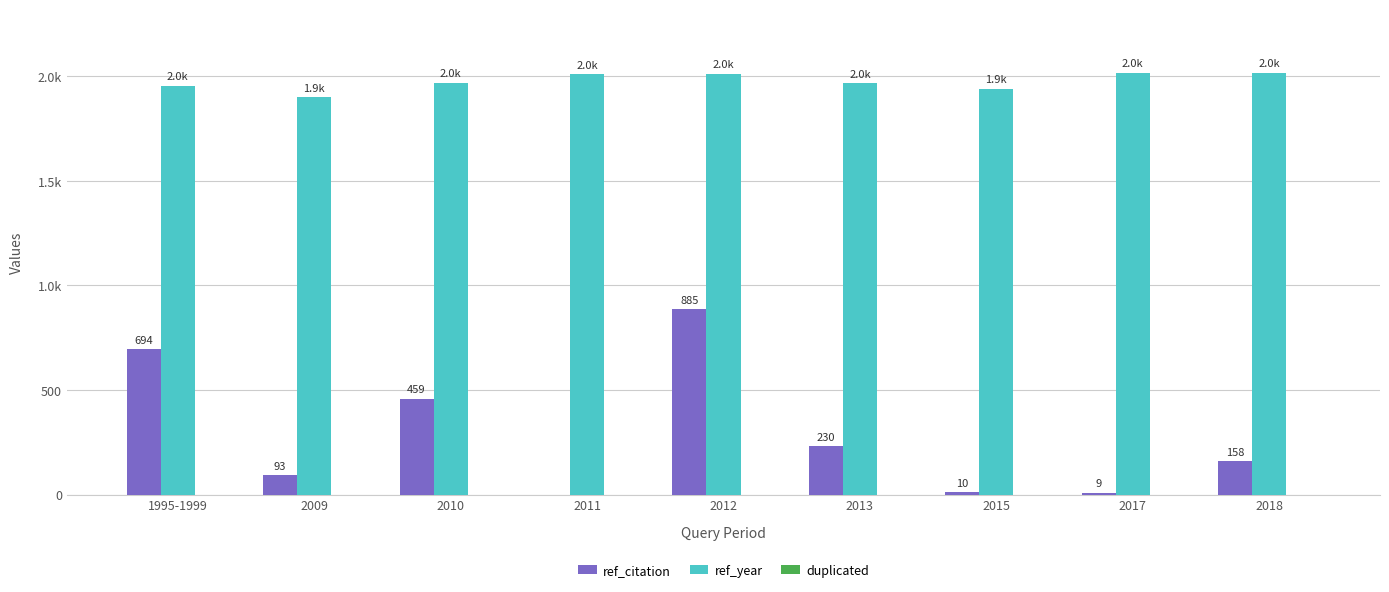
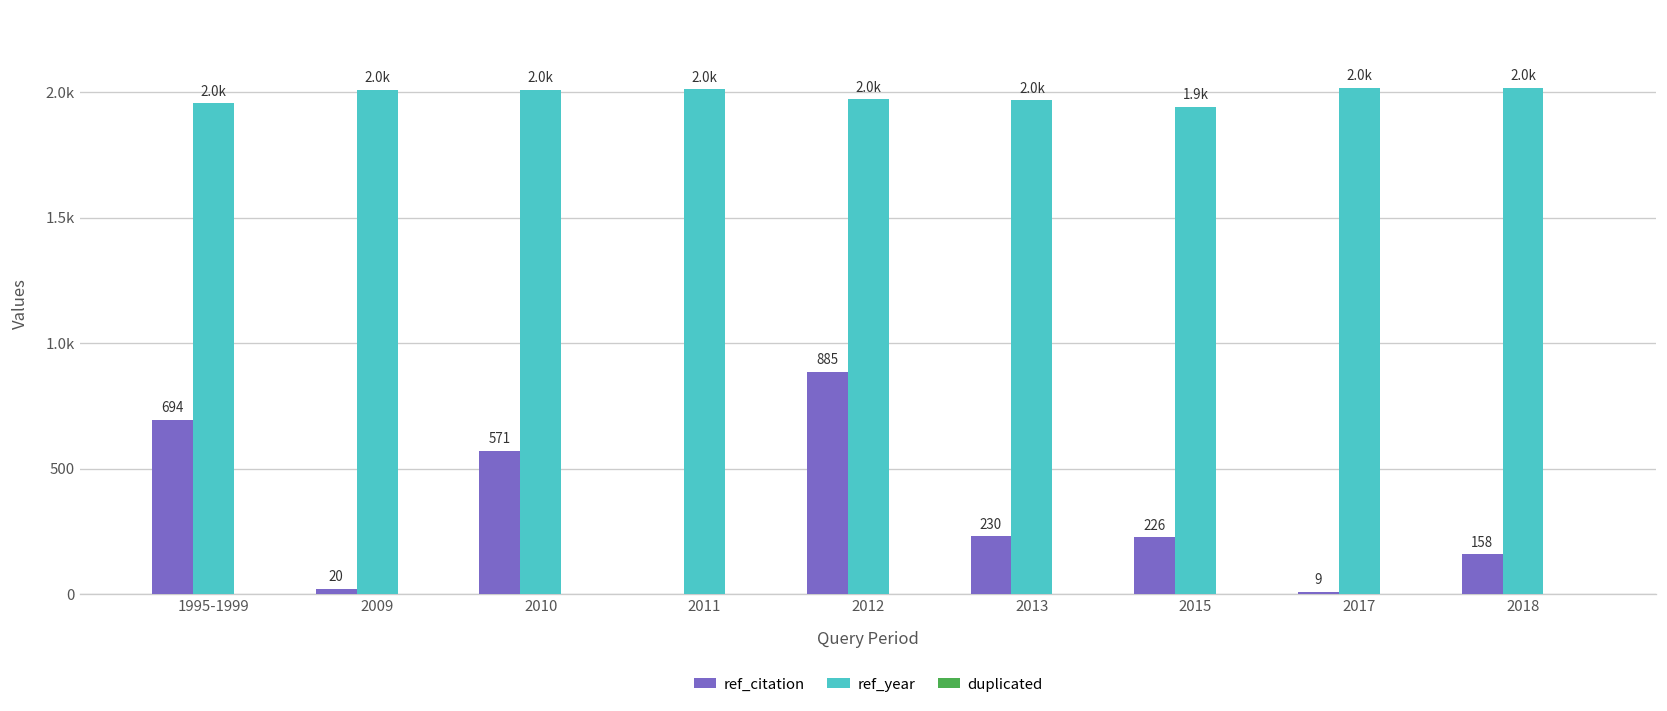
  {
    "ref_citation": {
      "1995-1999": "694",
-     "2009": "93",
-     "2010": "459",
+     "2009": "20",
+     "2010": "571",
      "2012": "885",
      "2013": "230",
-     "2015": "10",
+     "2015": "226",
      "2017": "9",
      "2018": "158"
    },
    "ref_year": {
      "1995-1999": "2.0k",
-     "2009": "1.9k",
-     "2010": "1970",
+     "2009": "2.0k",
+     "2010": "2010",
      "2011": "2.0k",
-     "2012": "2010",
+     "2012": "1970",
      "2013": "2.0k",
      "2015": "1.9k",
      "2017": "2.0k",
      "2018": "2.0k"
    },
    "duplicated": {
      "1995-1999": "0",
      "2009": "0",
      "2010": "0",
      "2011": "0",
      "2012": "0",
      "2013": "0",
      "2015": "0",
      "2017": "0",
      "2018": "0"
    }
  }
